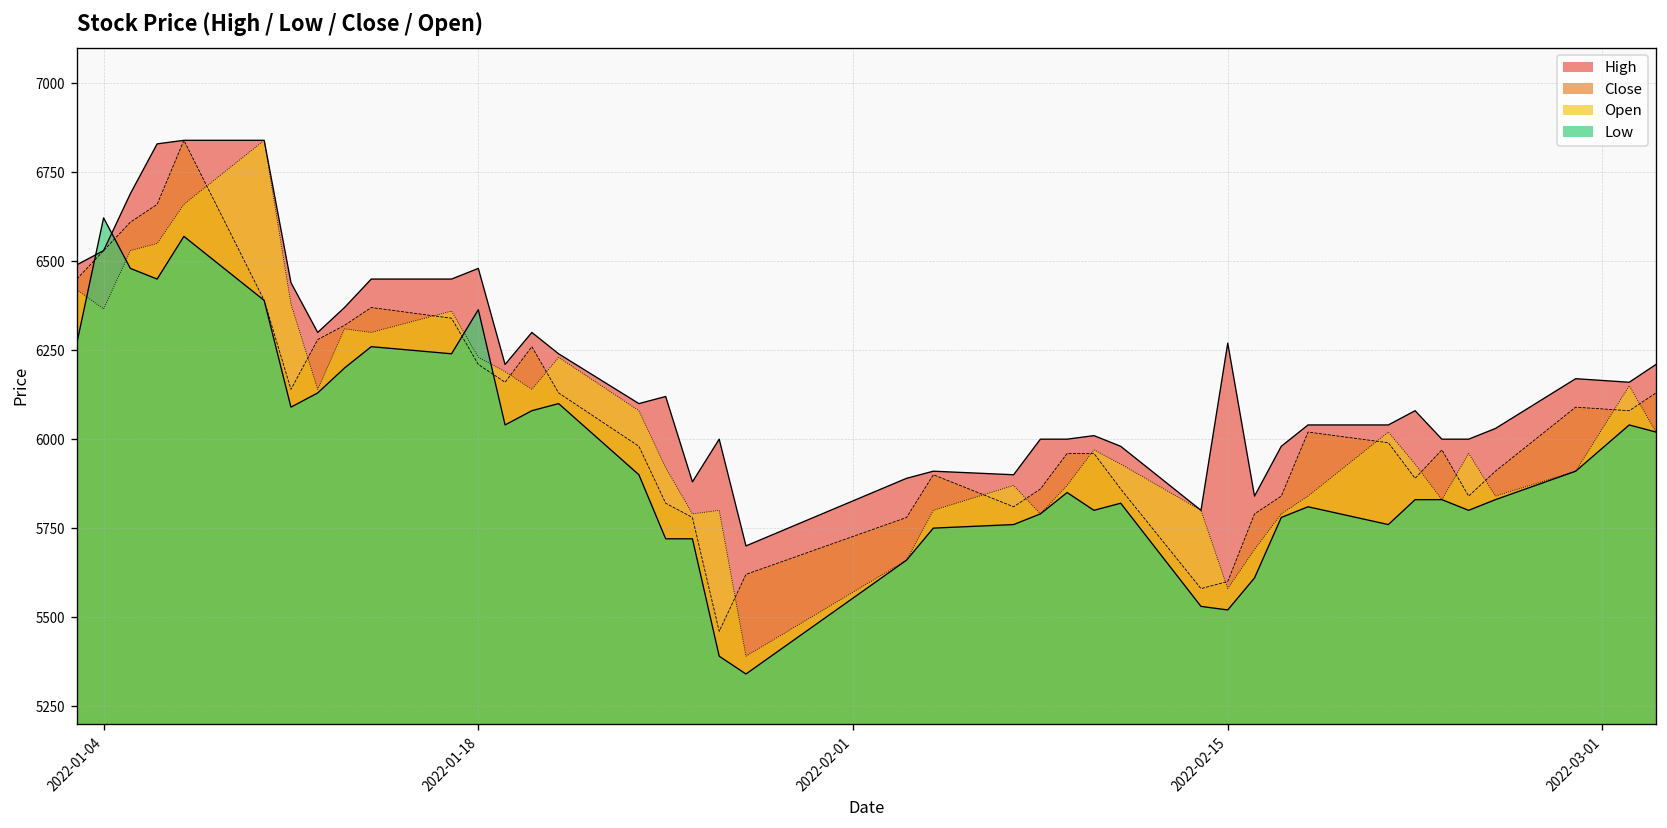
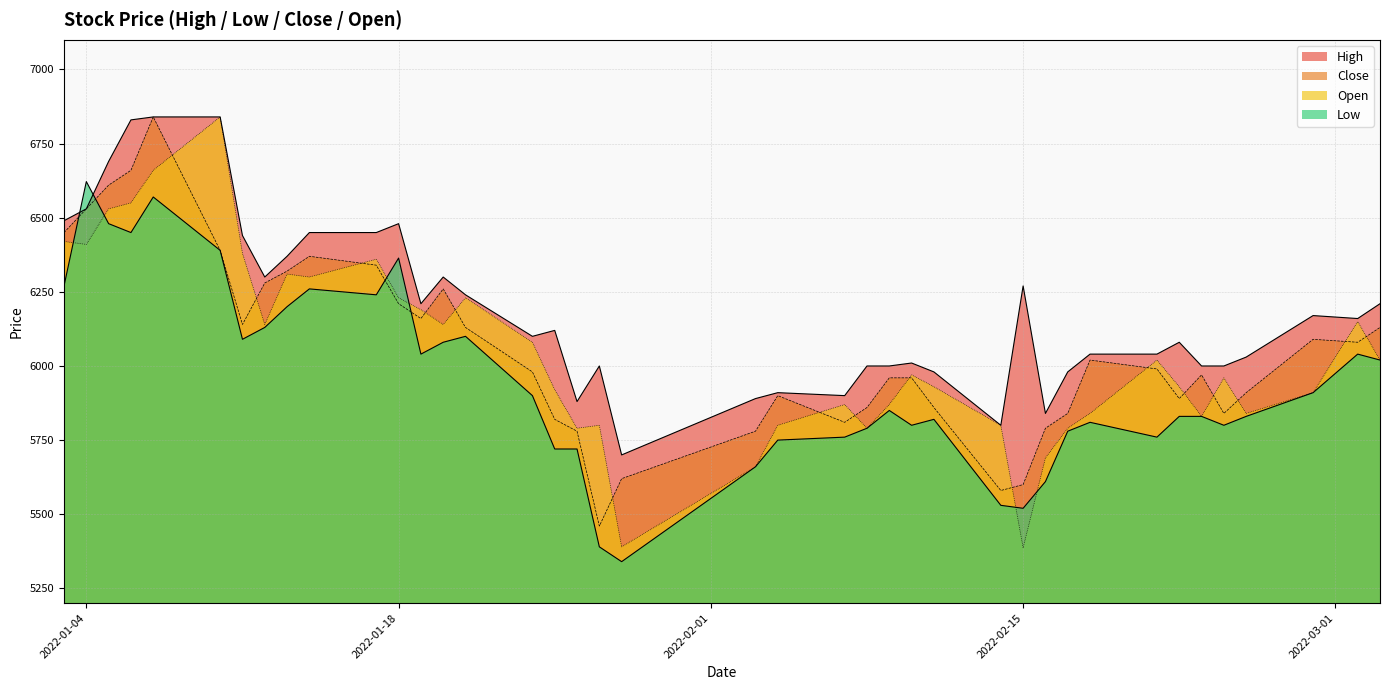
  {
    "Open": {
-     "2022-01-04": 6370,
+     "2022-01-04": 6410,
      "2022-01-18": 6230,
-     "2022-02-15": 5580
+     "2022-02-15": 5390
    },
    "Low": {
      "2022-01-04": 6620,
      "2022-01-18": 6360,
      "2022-02-15": 5520
    }
  }
